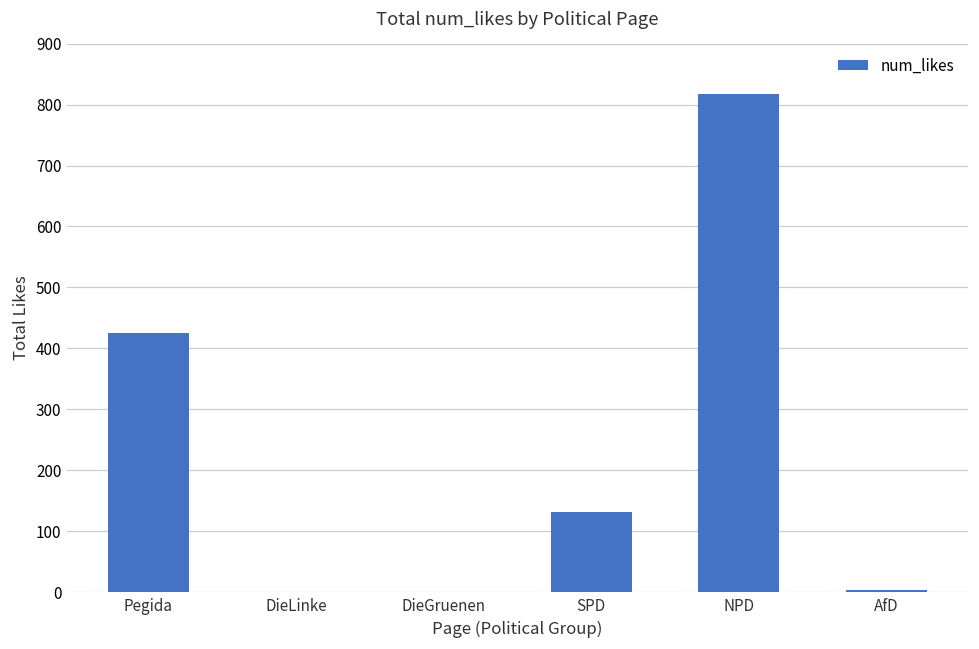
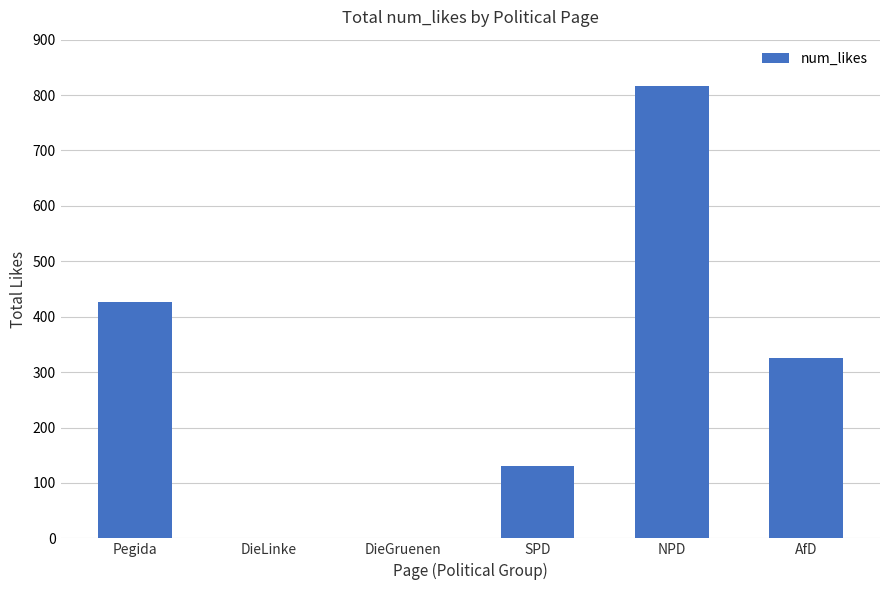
  {
    "Pegida": 430,
    "DieLinke": 0,
    "DieGruenen": 0,
    "SPD": 130,
    "NPD": 820,
-   "AfD": 0
+   "AfD": 330
  }
